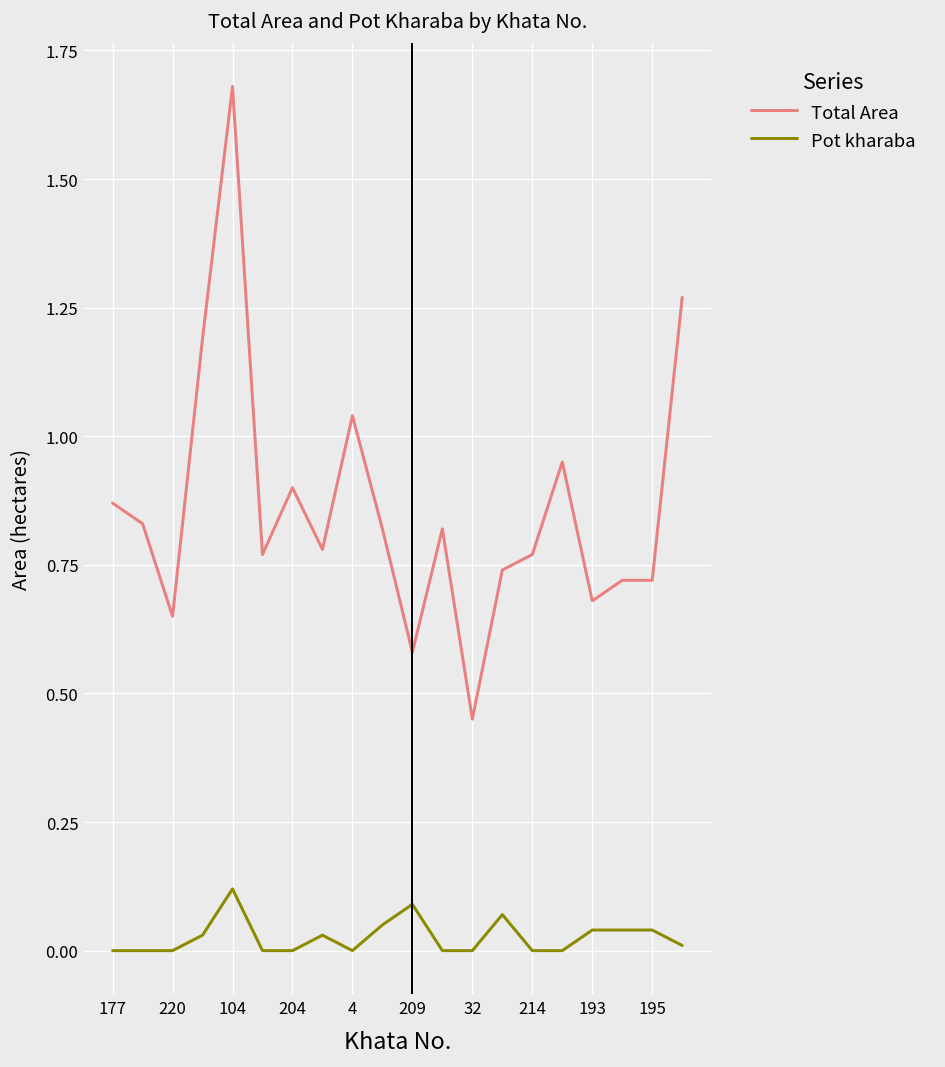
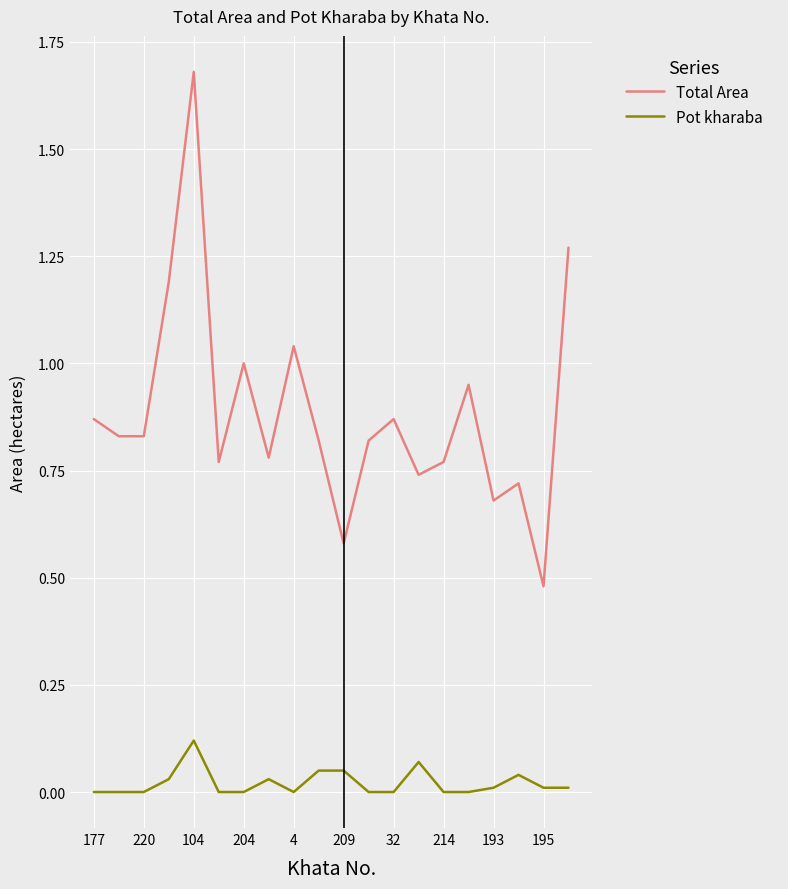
  {
    "Total Area": {
      "177": 0.87,
-     "220": 0.65,
+     "220": 0.83,
      "104": 1.68,
-     "204": 0.9,
+     "204": 1.0,
      "4": 1.04,
      "209": 0.58,
-     "32": 0.45,
+     "32": 0.87,
      "214": 0.77,
      "193": 0.68,
-     "195": 0.72
+     "195": 0.48
    },
    "Pot kharaba": {
      "177": 0.00,
      "220": 0.00,
      "104": 0.12,
      "204": 0.00,
      "4": 0.00,
-     "209": 0.09,
+     "209": 0.05,
      "32": 0.00,
      "214": 0.00,
-     "193": 0.04,
-     "195": 0.04
+     "193": 0.01,
+     "195": 0.01
    }
  }
